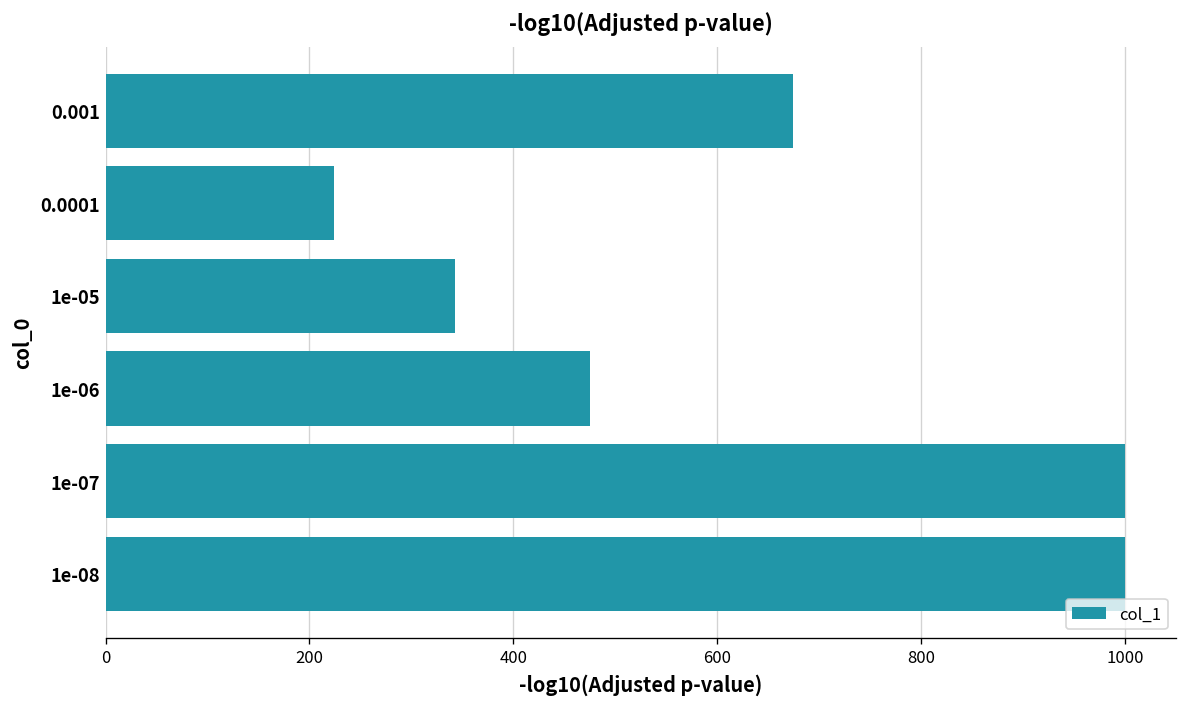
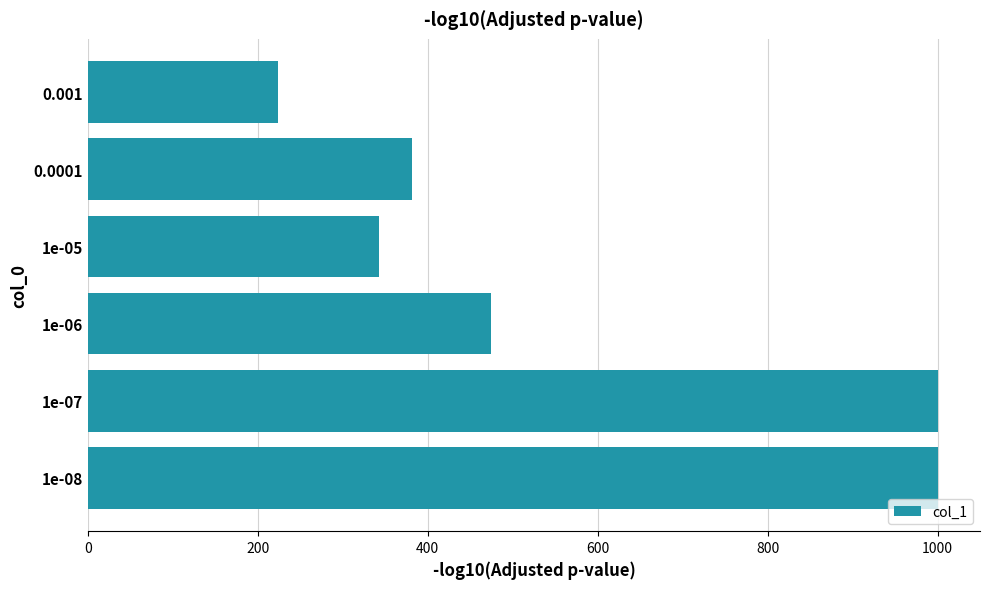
  {
-   "0.001": 670,
-   "0.0001": 220,
+   "0.001": 220,
+   "0.0001": 380,
    "1e-05": 340,
    "1e-06": 480,
    "1e-07": 1000,
    "1e-08": 1000
  }
